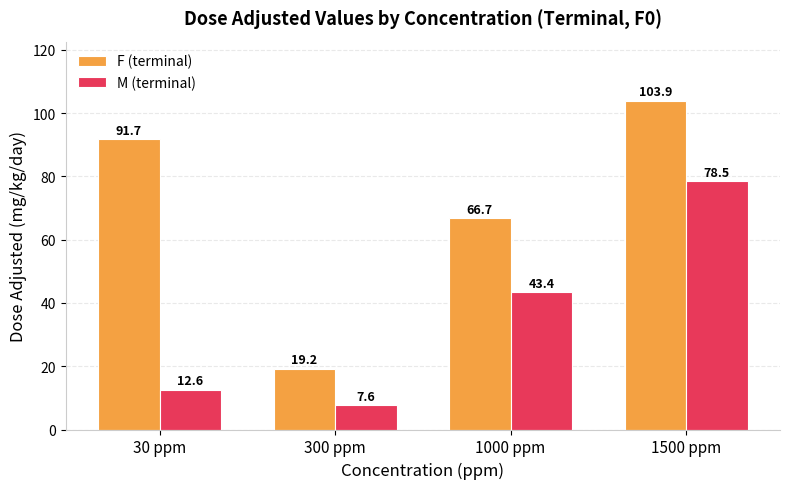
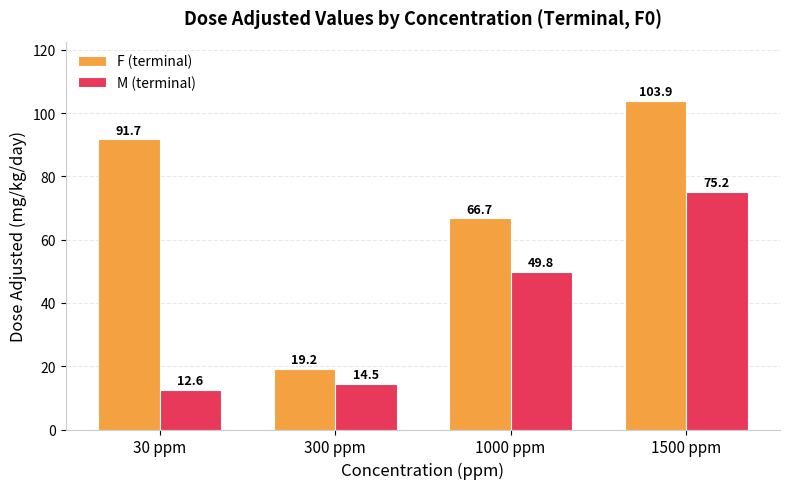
  {
    "F (terminal)": {
      "30 ppm": 91.7,
      "300 ppm": 19.2,
      "1000 ppm": 66.7,
      "1500 ppm": 103.9
    },
    "M (terminal)": {
      "30 ppm": 12.6,
-     "300 ppm": 7.6,
-     "1000 ppm": 43.4,
-     "1500 ppm": 78.5
+     "300 ppm": 14.5,
+     "1000 ppm": 49.8,
+     "1500 ppm": 75.2
    }
  }
